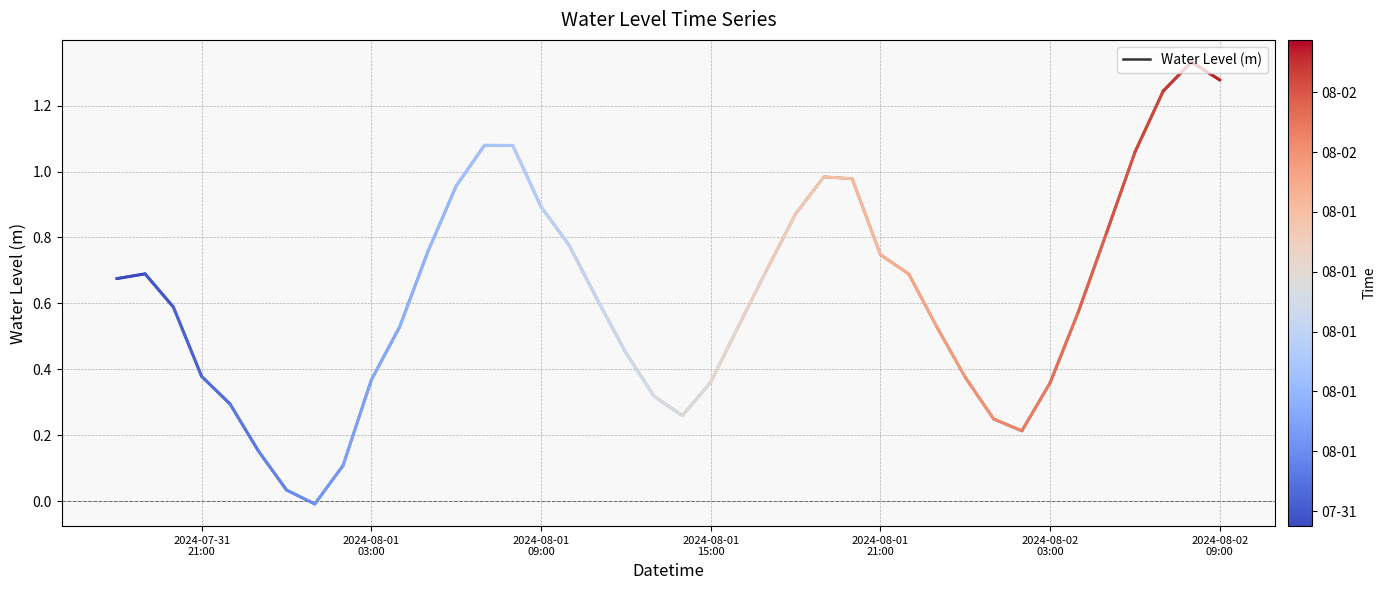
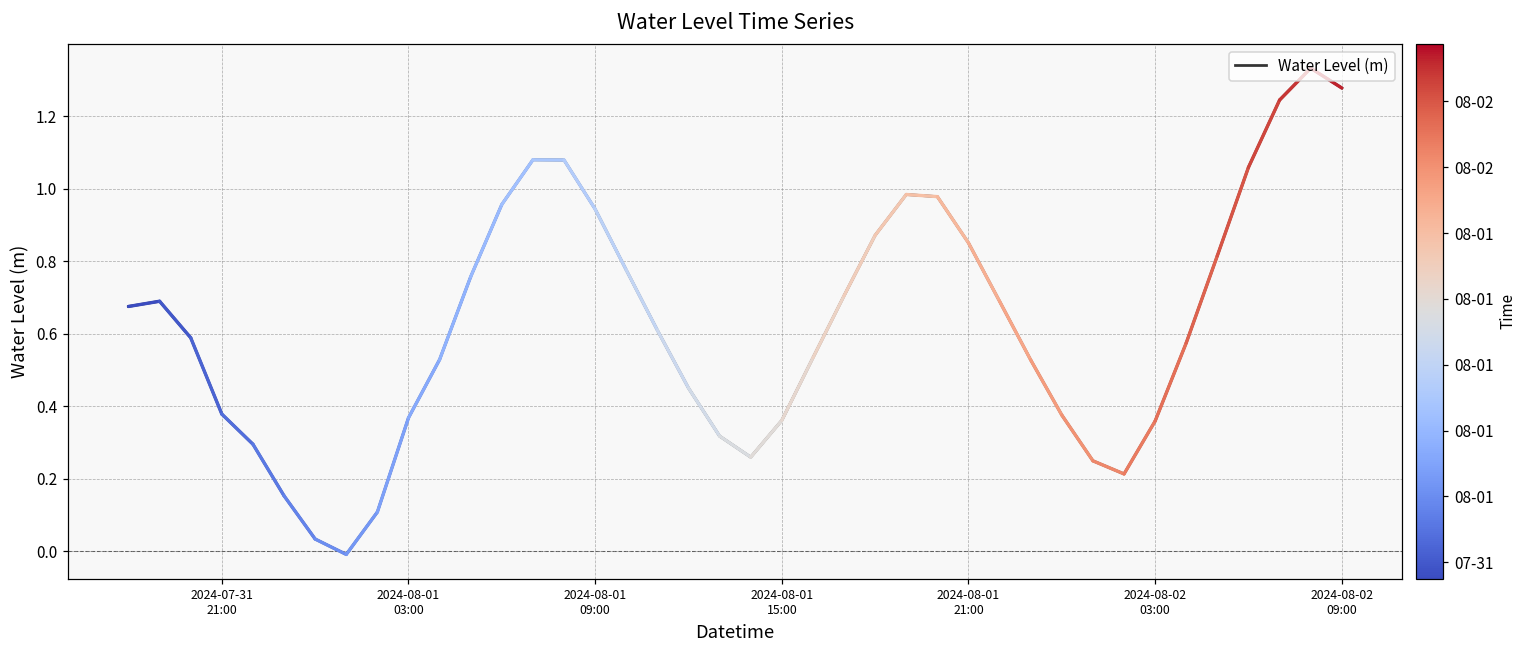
  {
    "Water Level (m)": {
-     "2024-08-01 09:00": 0.89,
-     "2024-08-01 21:00": 0.75
+     "2024-08-01 09:00": 0.94,
+     "2024-08-01 21:00": 0.85
    }
  }
